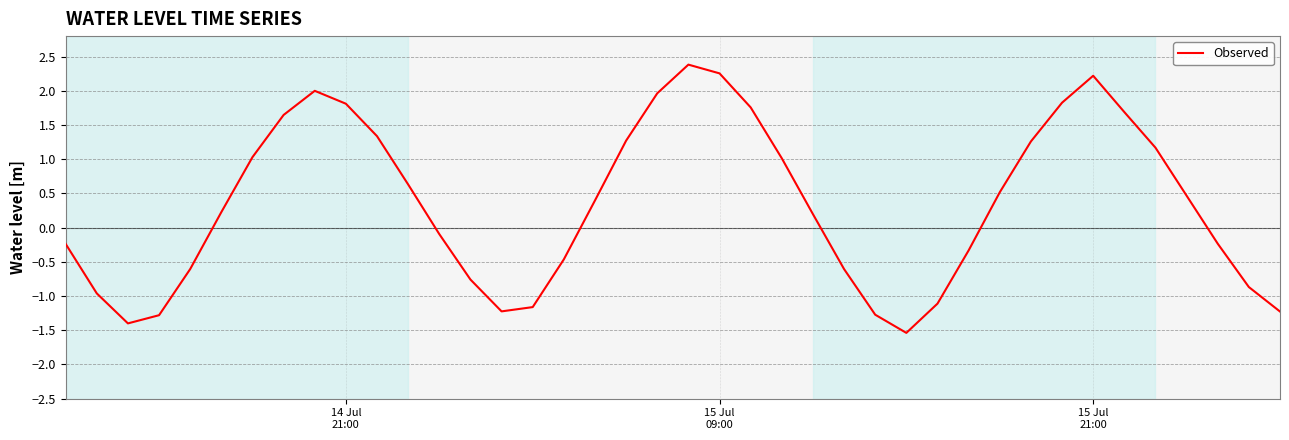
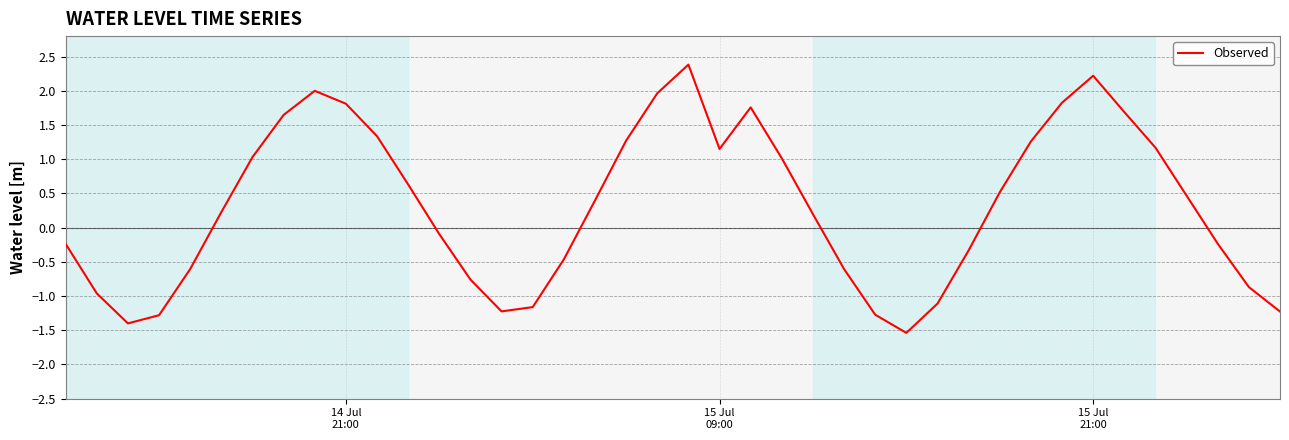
  {
    "14 Jul 21:00": 1.8,
-   "15 Jul 09:00": 2.3,
+   "15 Jul 09:00": 1.2,
    "15 Jul 21:00": 2.2
  }
